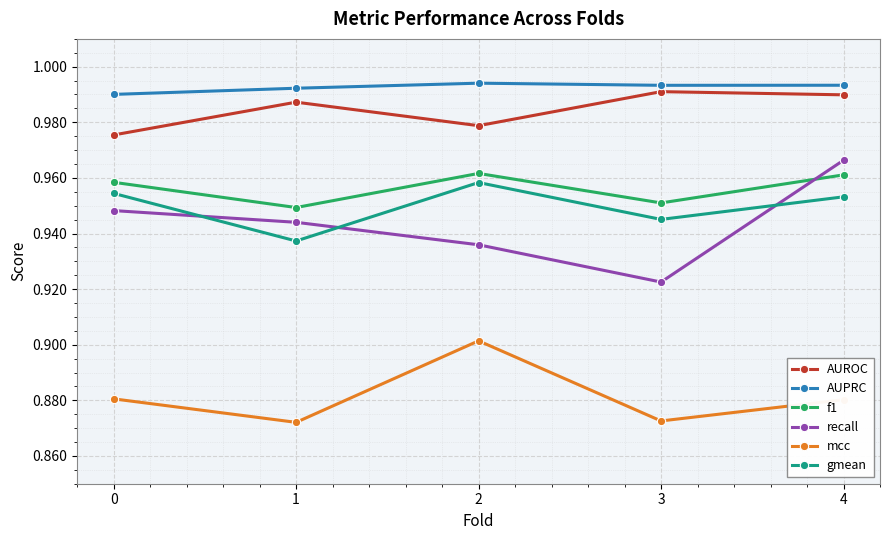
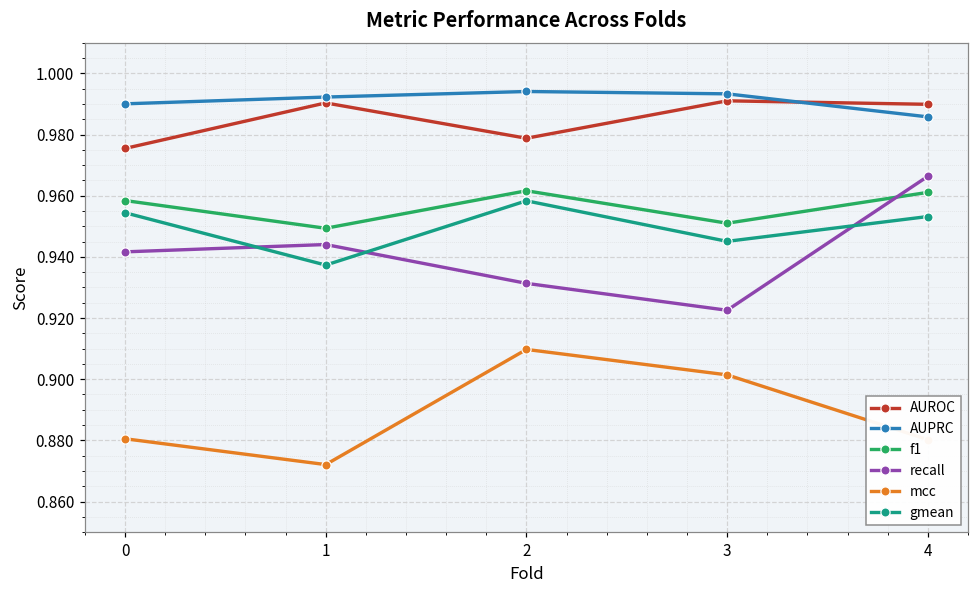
  {
    "AUROC": {
      "0": 0.975,
-     "1": 0.987,
+     "1": 0.990,
      "2": 0.979,
      "3": 0.991,
      "4": 0.990
    },
    "AUPRC": {
      "0": 0.990,
      "1": 0.992,
      "2": 0.994,
      "3": 0.993,
-     "4": 0.993
+     "4": 0.986
    },
    "recall": {
-     "0": 0.948,
+     "0": 0.942,
      "1": 0.944,
-     "2": 0.936,
+     "2": 0.931,
      "3": 0.923,
      "4": 0.966
    },
    "mcc": {
      "0": 0.881,
      "1": 0.872,
-     "2": 0.901,
-     "3": 0.873
+     "2": 0.910,
+     "3": 0.901
    }
  }
